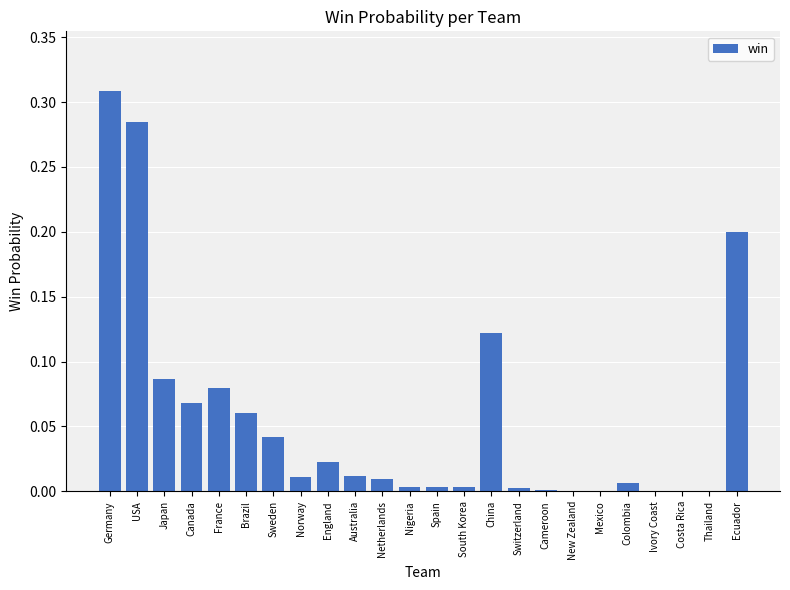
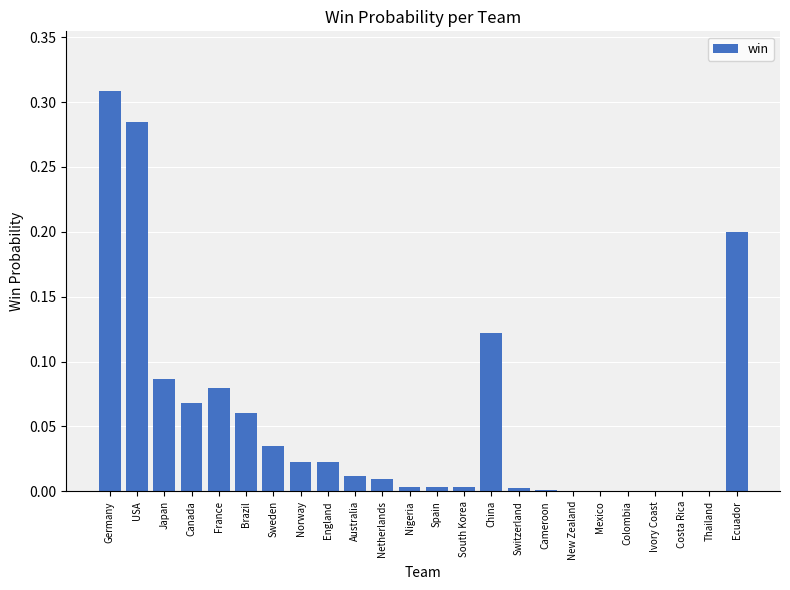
  {
    "Germany": 0.308,
    "USA": 0.284,
    "Japan": 0.087,
    "Canada": 0.068,
    "France": 0.080,
    "Brazil": 0.061,
-   "Sweden": 0.042,
-   "Norway": 0.011,
+   "Sweden": 0.035,
+   "Norway": 0.023,
    "England": 0.023,
    "Australia": 0.012,
    "Netherlands": 0.009,
    "Nigeria": 0.003,
    "Spain": 0.003,
    "South Korea": 0.003,
    "China": 0.122,
    "Switzerland": 0.002,
-   "Colombia": 0.007,
+   "Colombia": 0.000,
    "Ivory Coast": 0.000,
    "Costa Rica": 0.000,
    "Thailand": 0.000,
    "Ecuador": 0.200
  }
